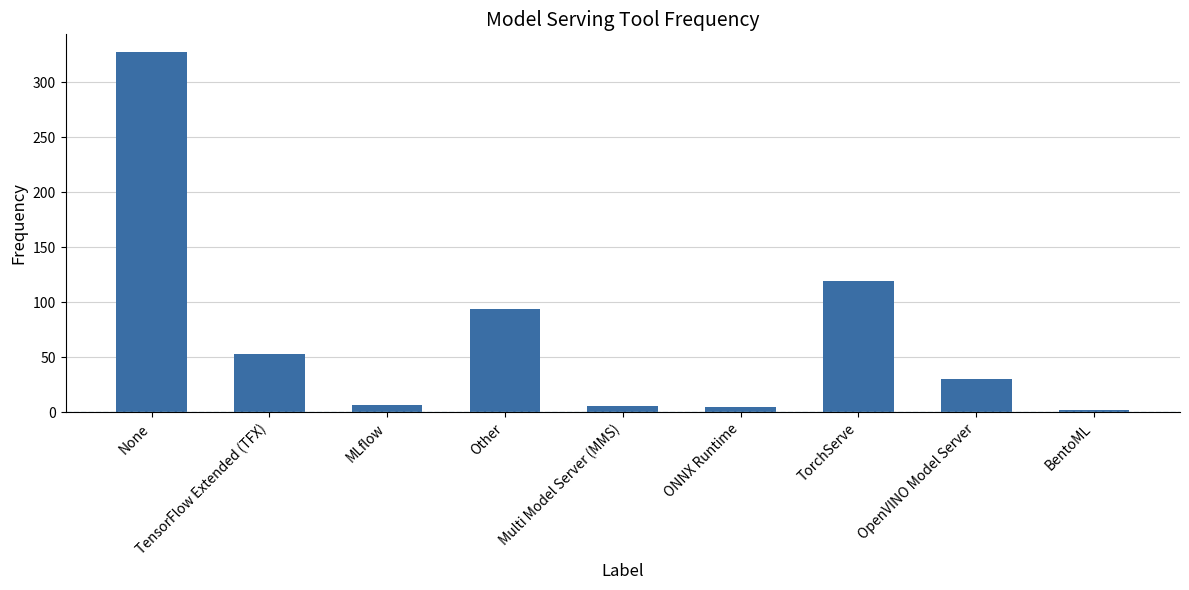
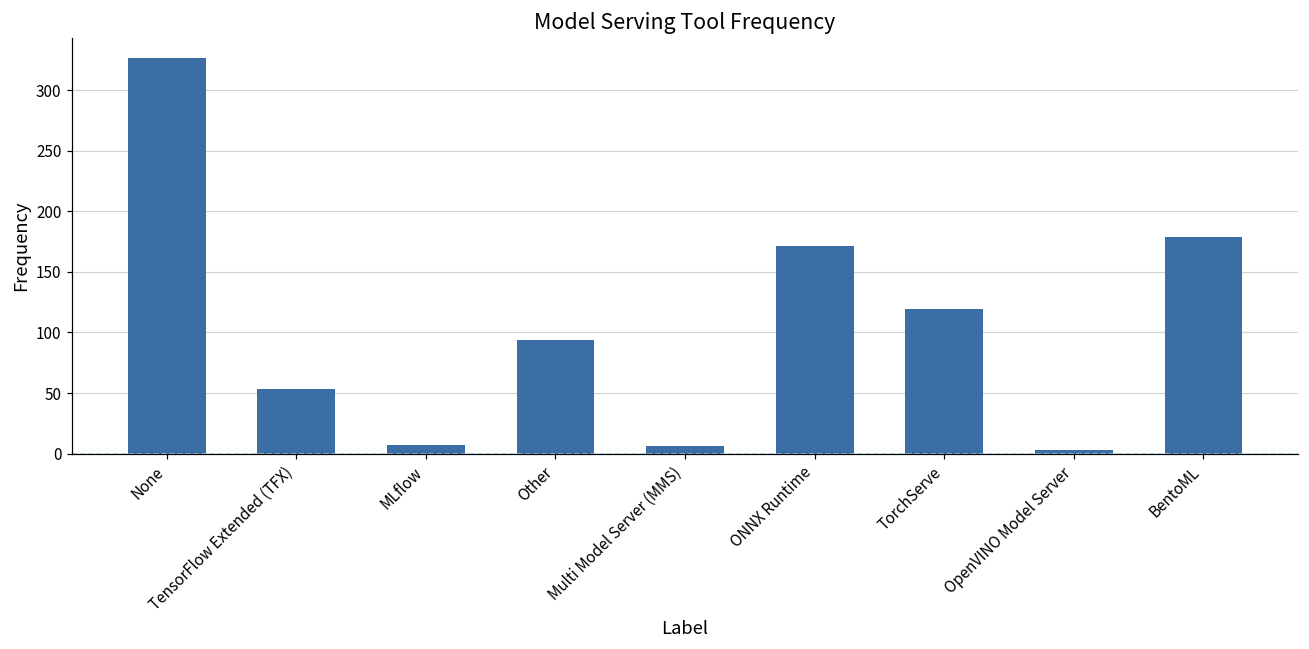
  {
    "None": 327,
    "TensorFlow Extended (TFX)": 53,
    "MLflow": 7,
    "Other": 94,
    "Multi Model Server (MMS)": 6,
-   "ONNX Runtime": 5,
+   "ONNX Runtime": 171,
    "TorchServe": 119,
-   "OpenVINO Model Server": 30,
-   "BentoML": 2
+   "OpenVINO Model Server": 3,
+   "BentoML": 179
  }
